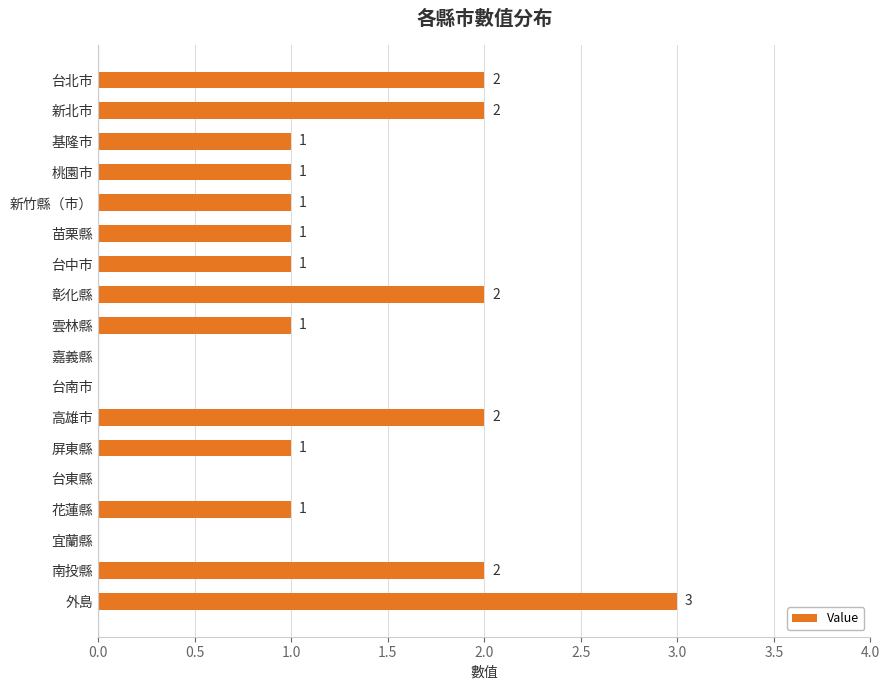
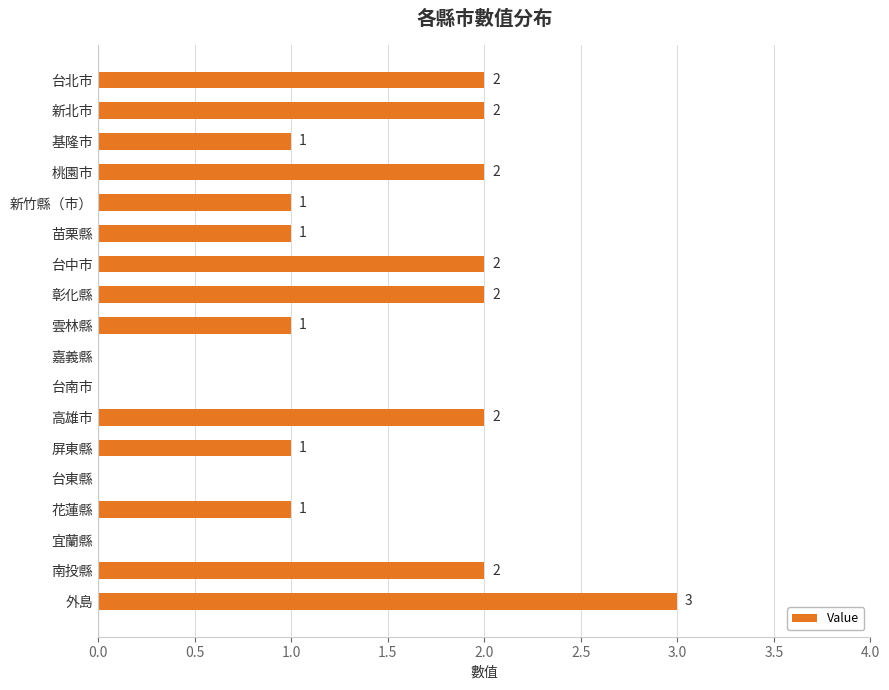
  {
    "台北市": 2,
    "新北市": 2,
    "基隆市": 1,
-   "桃園市": 1,
+   "桃園市": 2,
    "新竹縣（市）": 1,
    "苗栗縣": 1,
-   "台中市": 1,
+   "台中市": 2,
    "彰化縣": 2,
    "雲林縣": 1,
    "高雄市": 2,
    "屏東縣": 1,
    "花蓮縣": 1,
    "南投縣": 2,
    "外島": 3
  }
